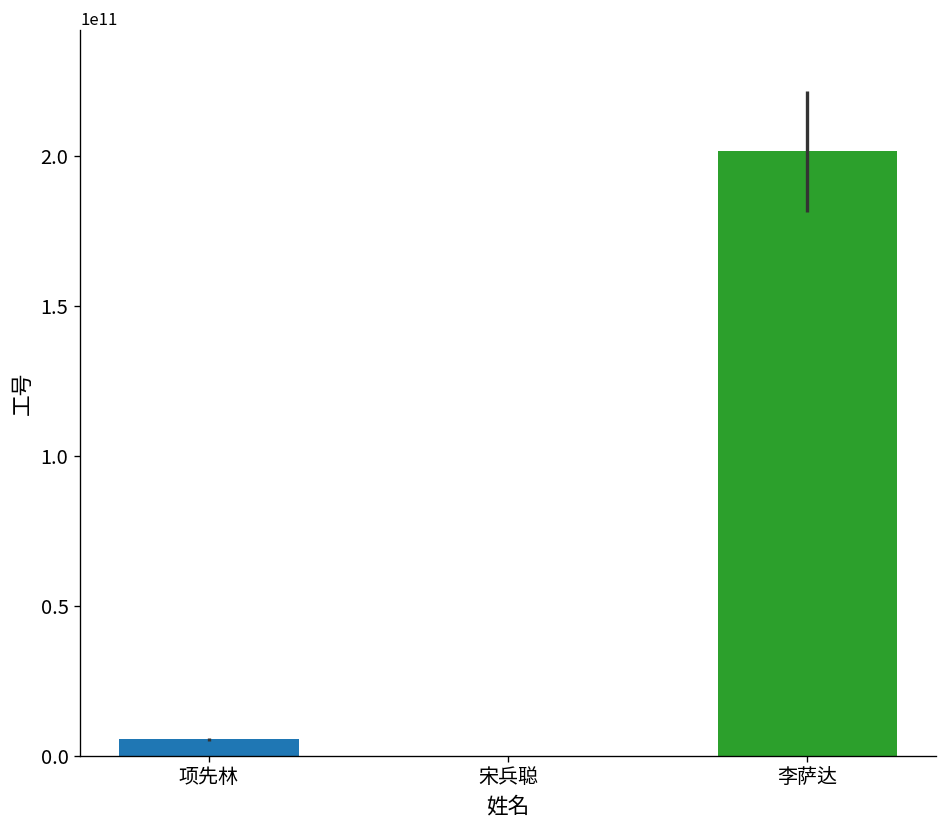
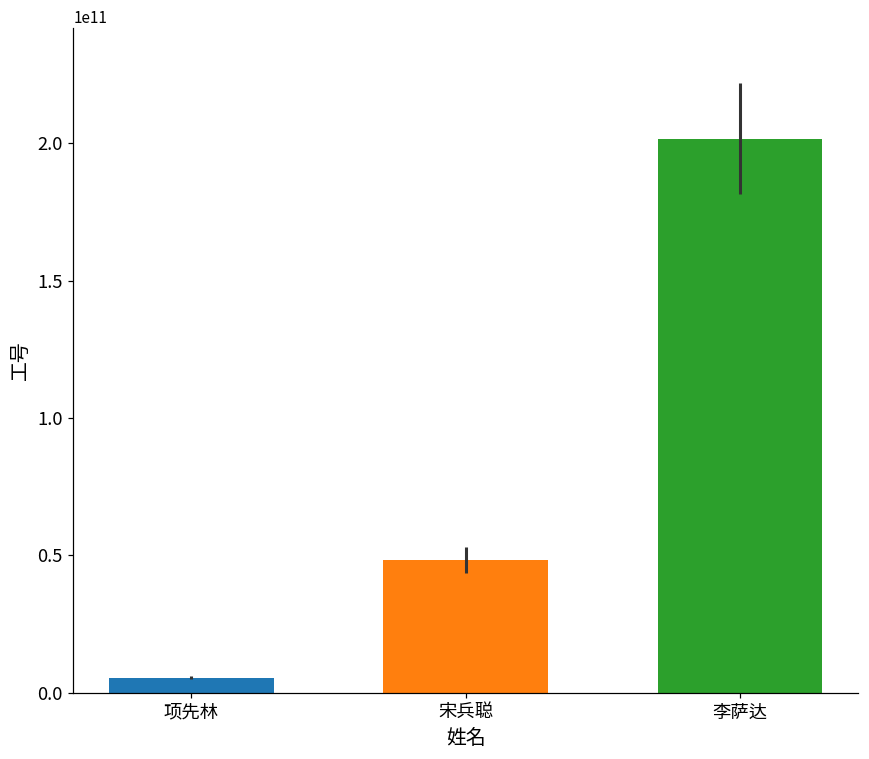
  {
    "项先林": 5000000000,
-   "宋兵聪": 0,
+   "宋兵聪": 48000000000,
    "李萨达": 202000000000
  }
